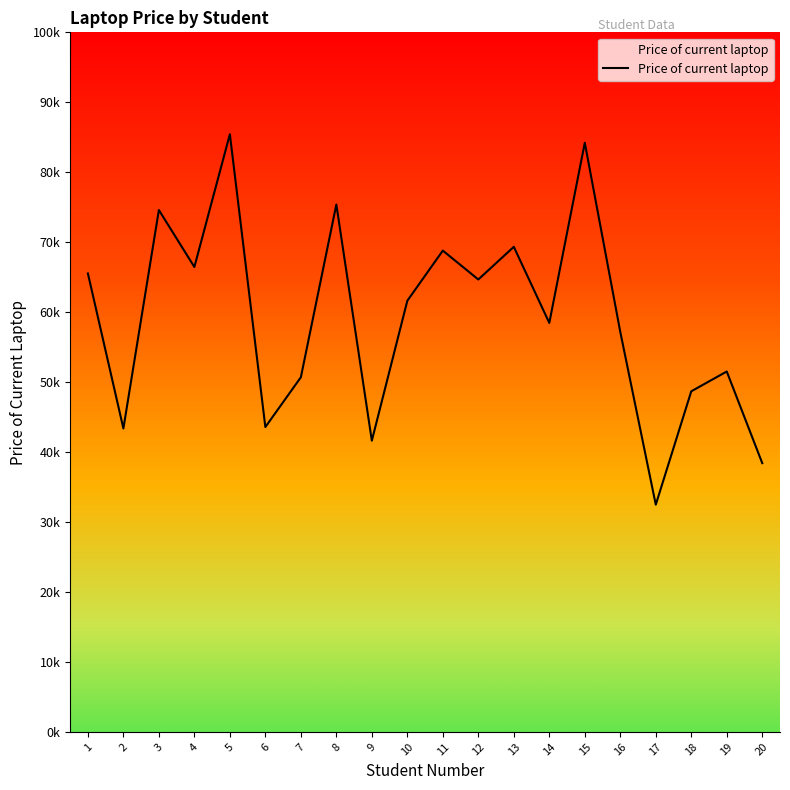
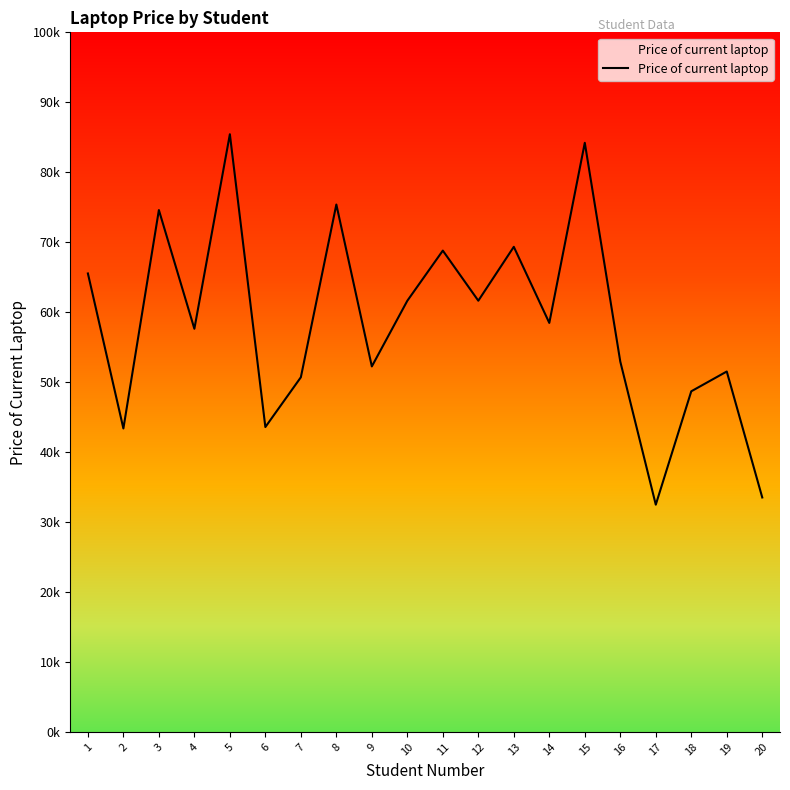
  {
    "1": 66000,
    "2": 43000,
    "3": 75000,
-   "4": 66000,
+   "4": 58000,
    "5": 85000,
    "6": 44000,
    "7": 51000,
    "8": 75000,
-   "9": 42000,
+   "9": 52000,
    "10": 62000,
    "11": 69000,
-   "12": 65000,
+   "12": 62000,
    "13": 69000,
    "14": 58000,
    "15": 84000,
-   "16": 57000,
+   "16": 53000,
    "17": 32000,
    "18": 49000,
    "19": 52000,
-   "20": 38000
+   "20": 34000
  }
